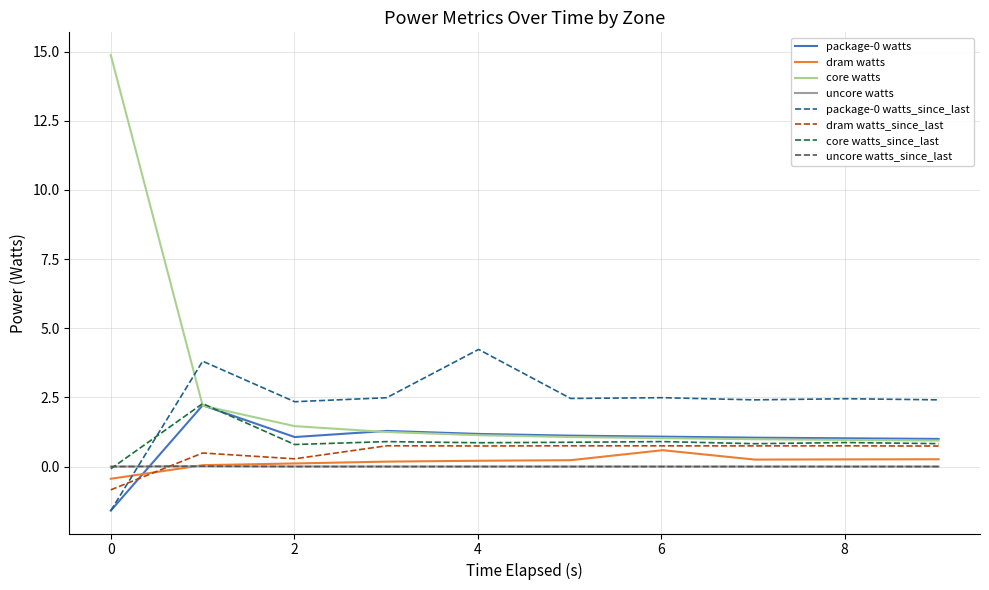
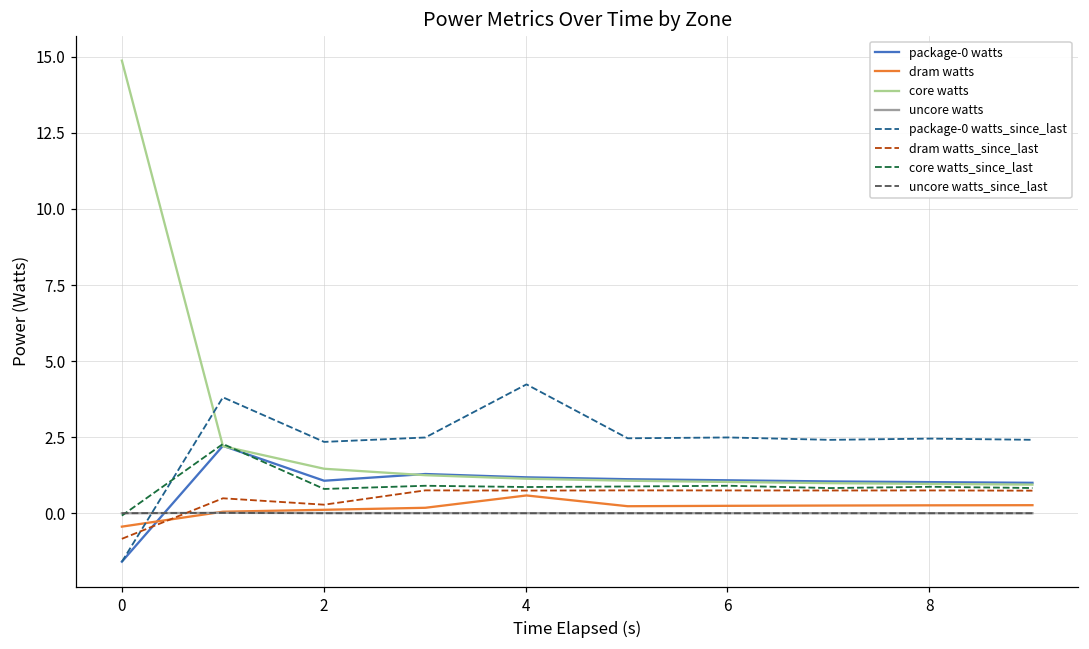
  {
    "package-0 watts": {
      "2": 1.1
    },
    "dram watts": {
      "0": -0.4,
      "2": 0.1,
-     "4": 0.2,
-     "6": 0.6
+     "4": 0.6,
+     "6": 0.2
    },
    "package-0 watts_since_last": {
      "2": 2.3,
      "4": 4.2,
      "6": 2.5
    },
    "dram watts_since_last": {
      "0": -0.8,
      "2": 0.3,
      "4": 0.7,
      "6": 0.7
    },
    "core watts_since_last": {
      "2": 0.8,
      "4": 0.9,
      "6": 0.9
    }
  }
